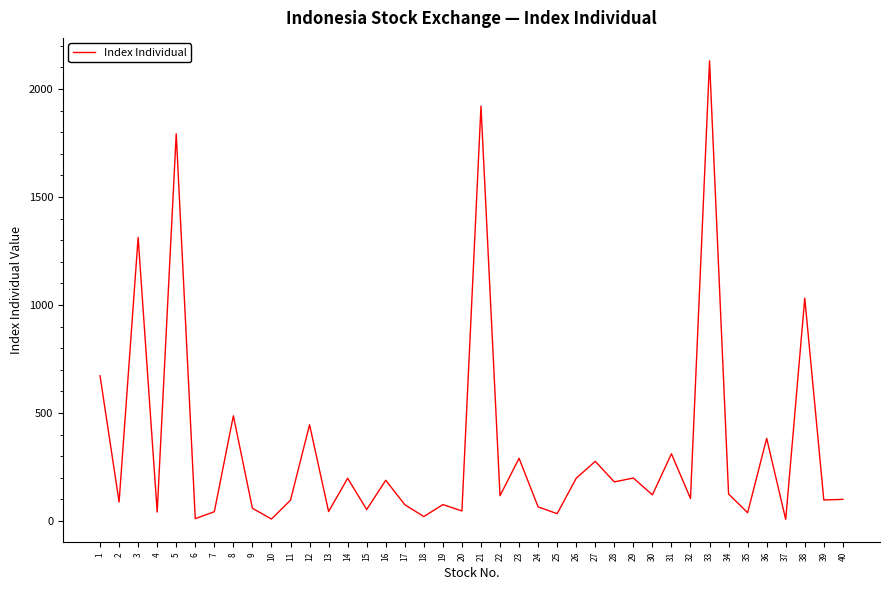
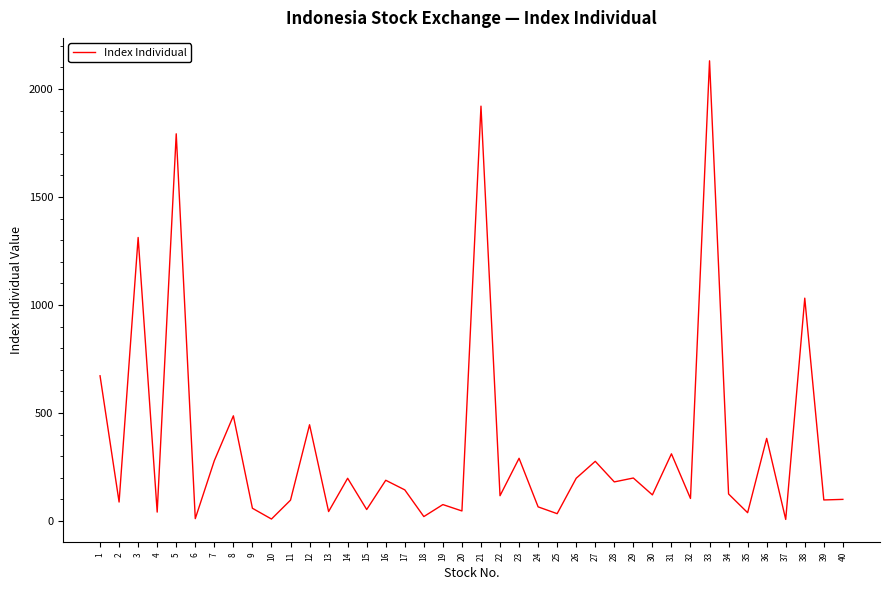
  {
    "1": 670,
    "2": 90,
    "3": 1310,
    "4": 40,
    "5": 1790,
    "6": 10,
-   "7": 40,
+   "7": 280,
    "8": 490,
    "9": 60,
    "10": 10,
    "11": 100,
    "12": 450,
    "13": 40,
    "14": 200,
    "15": 50,
    "16": 190,
-   "17": 80,
+   "17": 140,
    "18": 20,
    "19": 80,
    "20": 50,
    "21": 1920,
    "22": 120,
    "23": 290,
    "24": 70,
    "25": 30,
    "26": 200,
    "27": 280,
    "28": 180,
    "29": 200,
    "30": 120,
    "31": 310,
    "32": 100,
    "33": 2130,
    "34": 130,
    "35": 40,
    "36": 380,
    "37": 10,
    "38": 1030,
    "39": 100,
    "40": 100
  }
